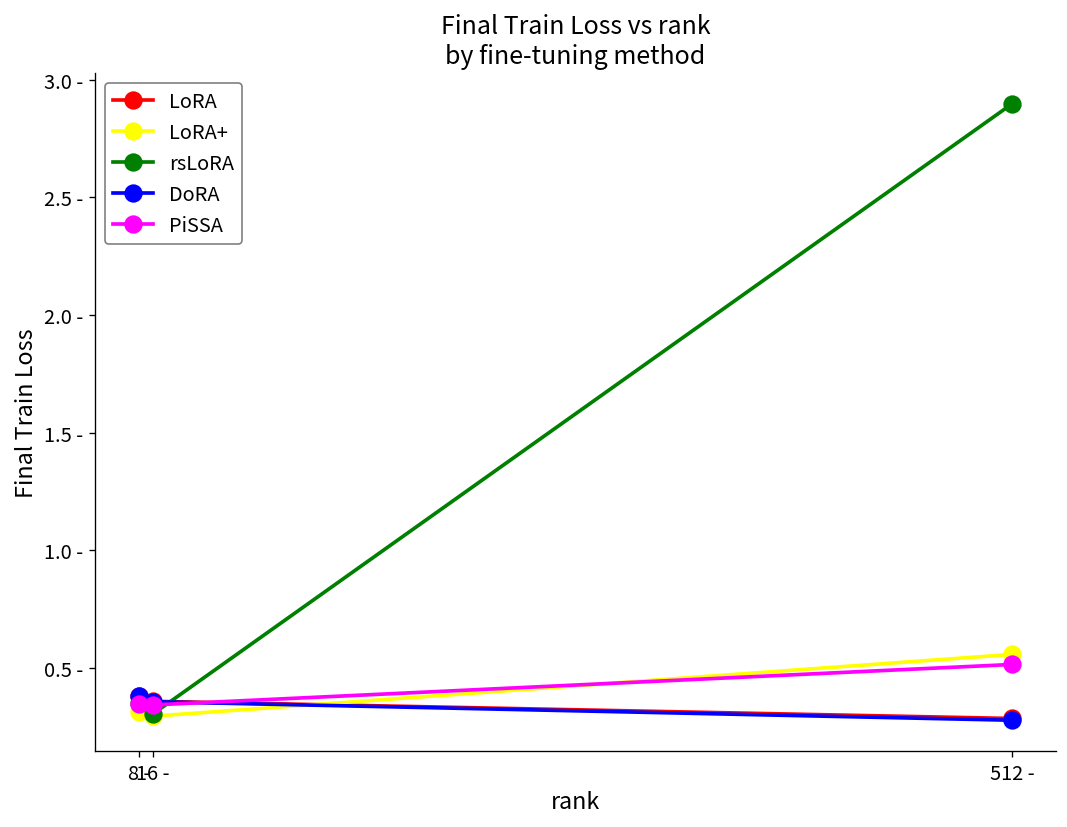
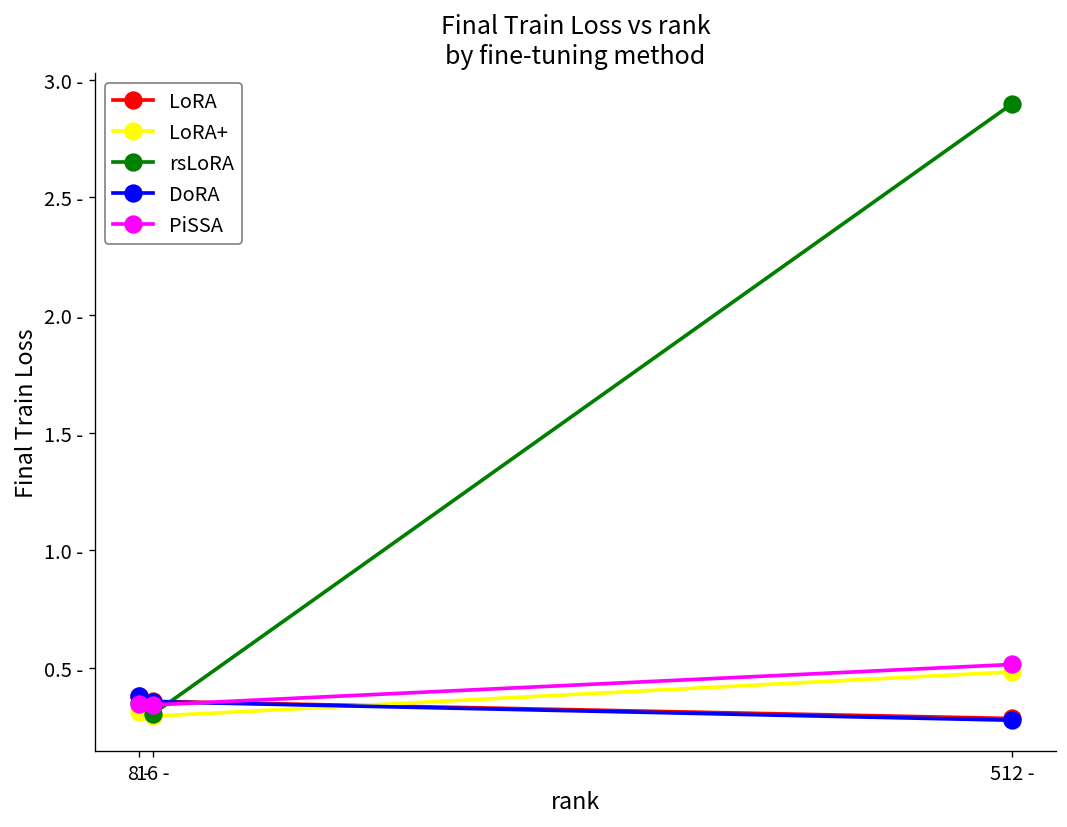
  {
    "LoRA+": {
-     "512 -": "0.56 -"
+     "512 -": "0.48 -"
    },
    "rsLoRA": {
      "512 -": "2.90 -"
    },
    "PiSSA": {
      "512 -": "0.51 -"
    }
  }
